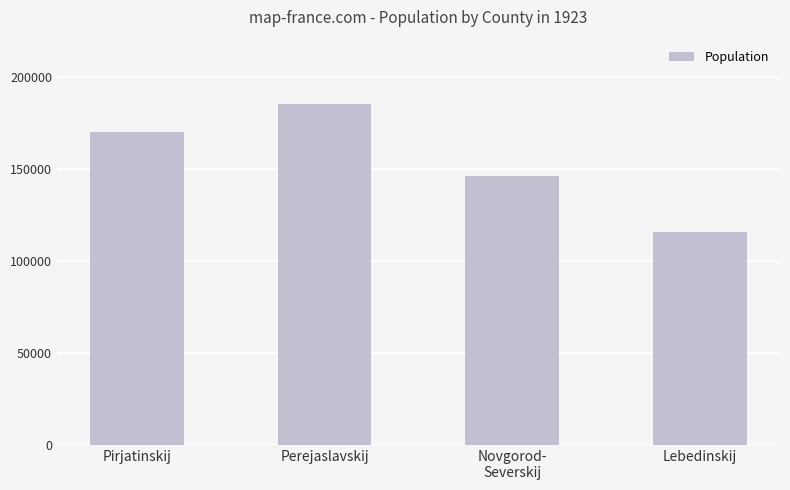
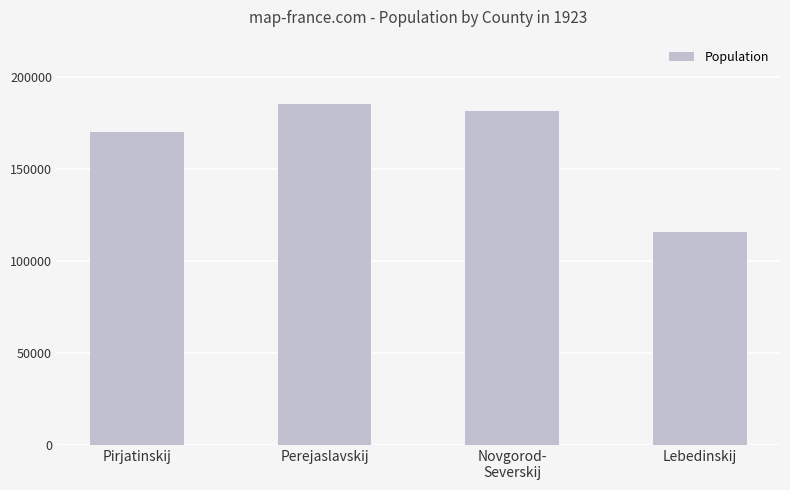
  {
    "Pirjatinskij": 170000,
    "Perejaslavskij": 185000,
-   "Novgorod- Severskij": 146000,
+   "Novgorod- Severskij": 181000,
    "Lebedinskij": 116000
  }
